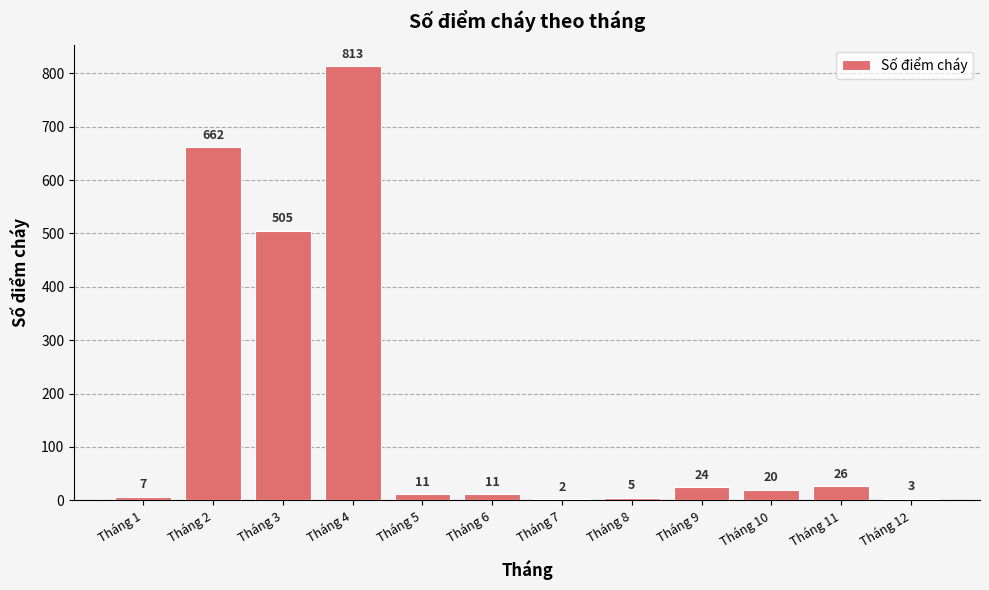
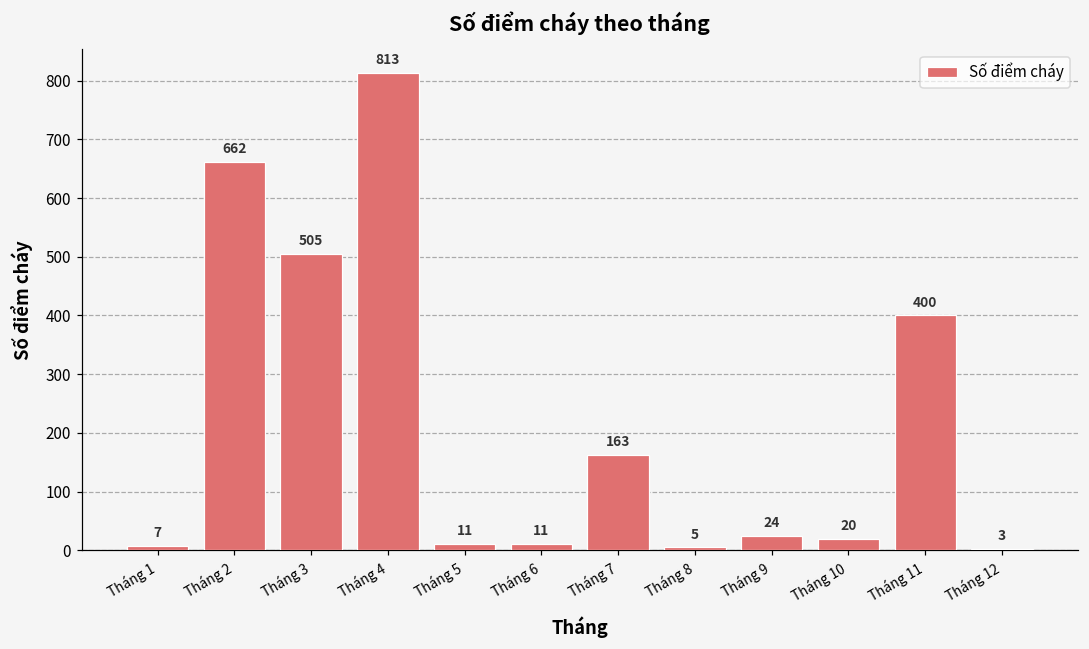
  {
    "Tháng 1": 7,
    "Tháng 2": 662,
    "Tháng 3": 505,
    "Tháng 4": 813,
    "Tháng 5": 11,
    "Tháng 6": 11,
-   "Tháng 7": 2,
+   "Tháng 7": 163,
    "Tháng 8": 5,
    "Tháng 9": 24,
    "Tháng 10": 20,
-   "Tháng 11": 26,
+   "Tháng 11": 400,
    "Tháng 12": 3
  }
